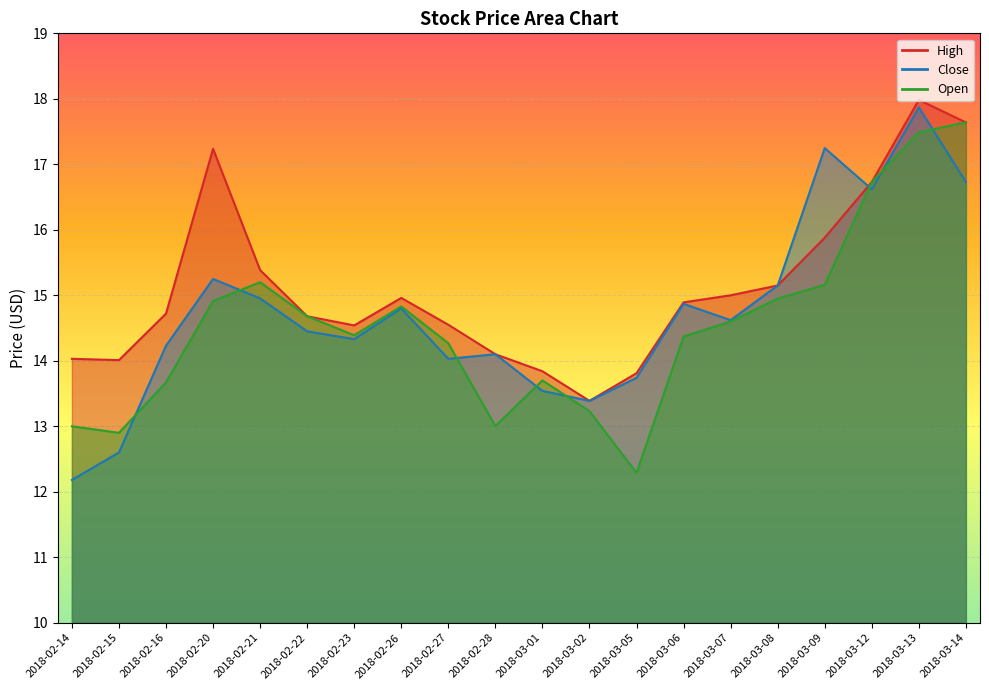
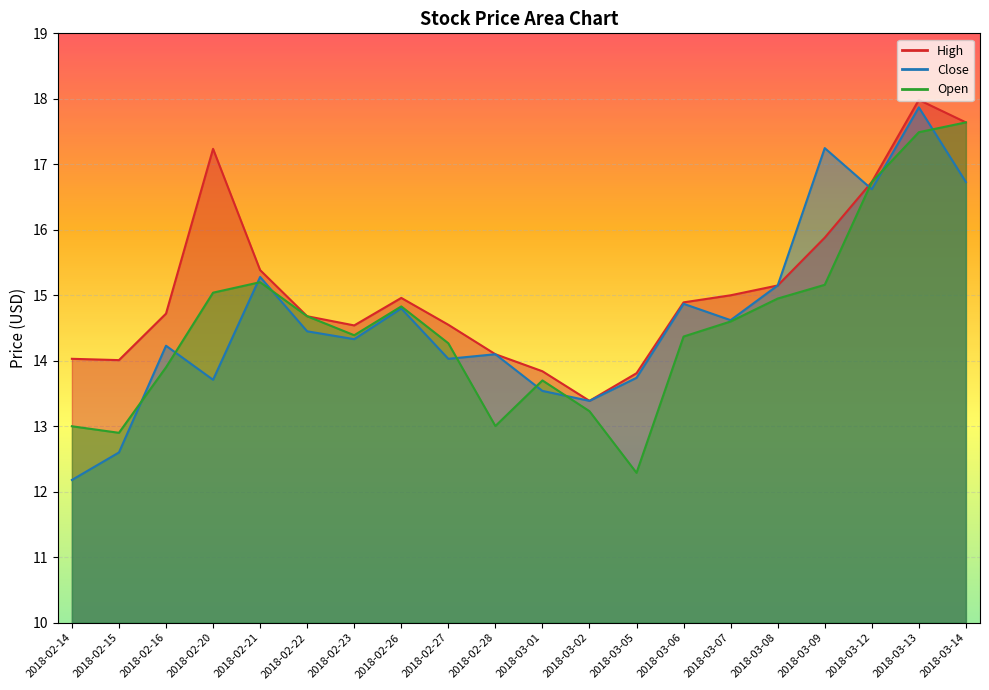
  {
    "High": {
      "2018-02-14": 14.0,
      "2018-02-15": 14.0,
      "2018-02-16": 14.7,
      "2018-02-20": 17.2,
      "2018-02-21": 15.4,
      "2018-02-23": 14.5,
      "2018-02-26": 15.0,
      "2018-02-27": 14.6,
      "2018-03-01": 13.8,
      "2018-03-05": 13.8,
      "2018-03-07": 15.0,
      "2018-03-09": 15.9
    },
    "Close": {
      "2018-02-14": 12.2,
      "2018-02-15": 12.6,
      "2018-02-16": 14.2,
-     "2018-02-20": 15.3,
-     "2018-02-21": 15.0,
+     "2018-02-20": 13.7,
+     "2018-02-21": 15.3,
      "2018-02-22": 14.4,
      "2018-02-23": 14.3,
      "2018-02-27": 14.0,
      "2018-03-01": 13.5,
      "2018-03-05": 13.7,
      "2018-03-09": 17.2,
      "2018-03-12": 16.6,
      "2018-03-13": 17.9,
      "2018-03-14": 16.7
    },
    "Open": {
      "2018-02-14": 13.0,
      "2018-02-15": 12.9,
-     "2018-02-16": 13.7,
-     "2018-02-20": 14.9,
+     "2018-02-16": 13.9,
+     "2018-02-20": 15.0,
      "2018-02-21": 15.2,
      "2018-02-23": 14.4,
      "2018-02-27": 14.3,
      "2018-02-28": 13.0,
      "2018-03-01": 13.7,
      "2018-03-02": 13.2,
      "2018-03-05": 12.3,
      "2018-03-06": 14.4,
      "2018-03-08": 14.9,
      "2018-03-09": 15.2,
      "2018-03-13": 17.5
    }
  }
